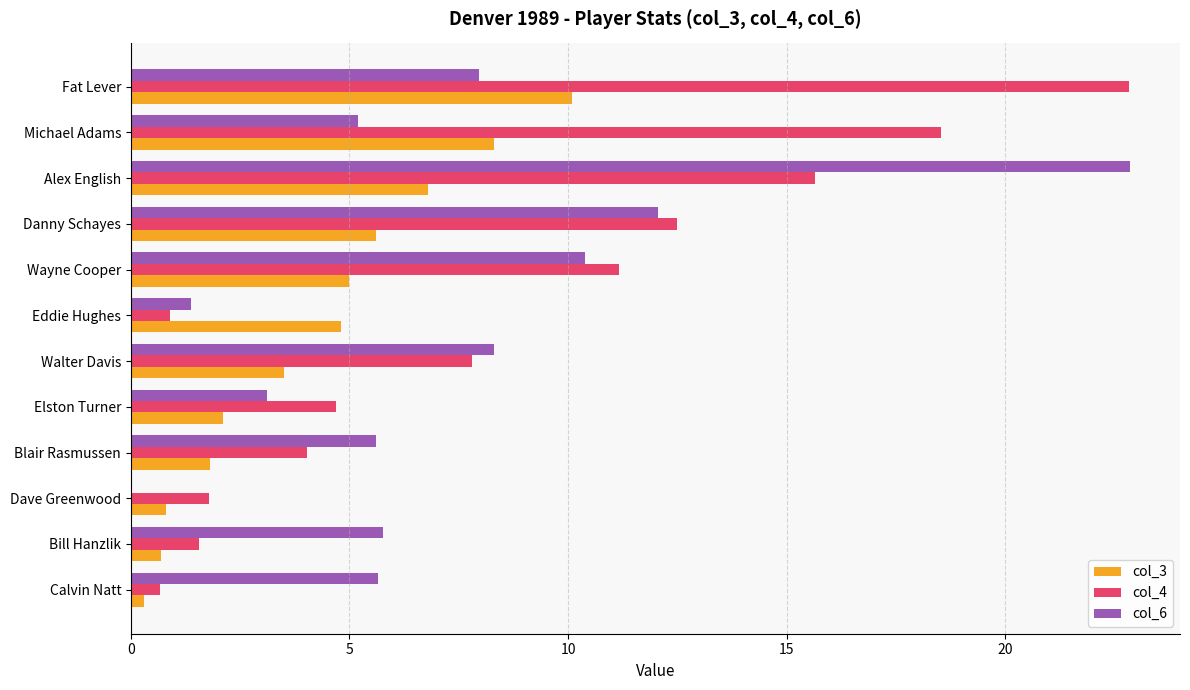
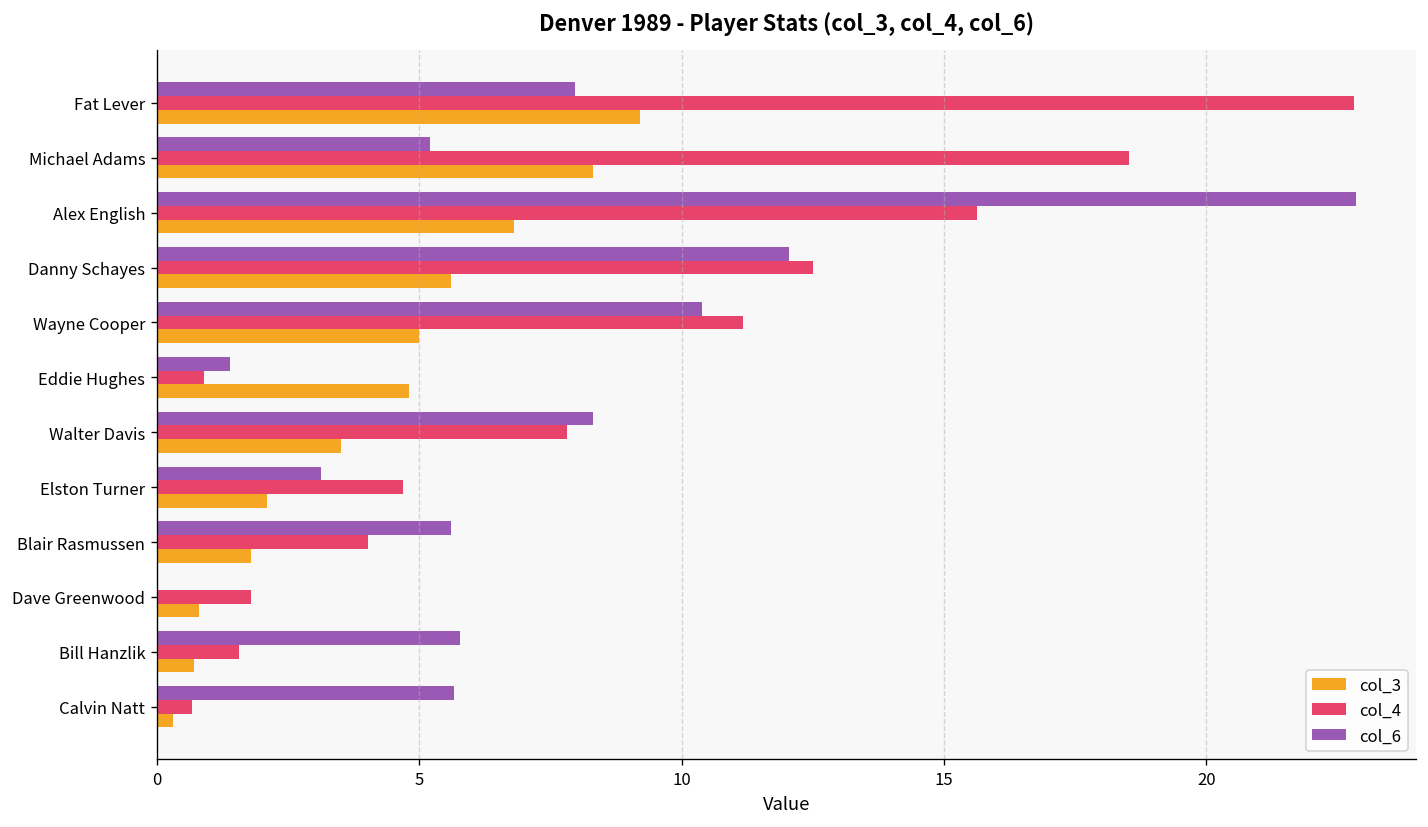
  {
    "col_3": {
-     "Fat Lever": 10.1,
+     "Fat Lever": 9.2,
      "Michael Adams": 8.3,
      "Alex English": 6.8,
      "Danny Schayes": 5.6,
      "Wayne Cooper": 5.0,
      "Eddie Hughes": 4.8,
      "Walter Davis": 3.5,
      "Elston Turner": 2.1,
      "Blair Rasmussen": 1.8,
      "Dave Greenwood": 0.8,
      "Bill Hanzlik": 0.7,
      "Calvin Natt": 0.3
    },
    "col_4": {
      "Fat Lever": 22.8,
      "Michael Adams": 18.5,
      "Alex English": 15.6,
      "Danny Schayes": 12.5,
      "Wayne Cooper": 11.2,
      "Eddie Hughes": 0.9,
      "Walter Davis": 7.8,
      "Elston Turner": 4.7,
      "Blair Rasmussen": 4.0,
      "Dave Greenwood": 1.8,
      "Bill Hanzlik": 1.6,
      "Calvin Natt": 0.7
    },
    "col_6": {
      "Fat Lever": 8.0,
      "Michael Adams": 5.2,
      "Alex English": 22.9,
      "Danny Schayes": 12.0,
      "Wayne Cooper": 10.4,
      "Eddie Hughes": 1.4,
      "Walter Davis": 8.3,
      "Elston Turner": 3.1,
      "Blair Rasmussen": 5.6,
      "Dave Greenwood": 0.0,
      "Bill Hanzlik": 5.8,
      "Calvin Natt": 5.7
    }
  }
